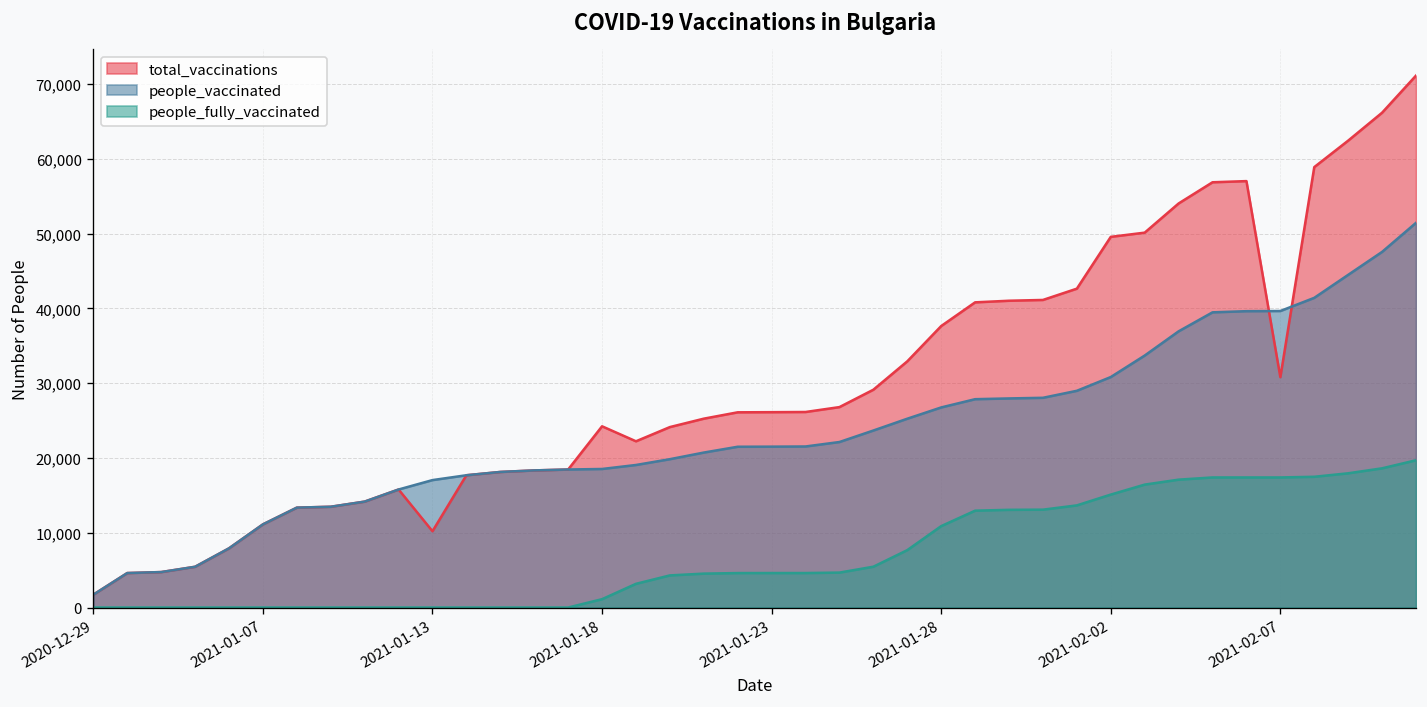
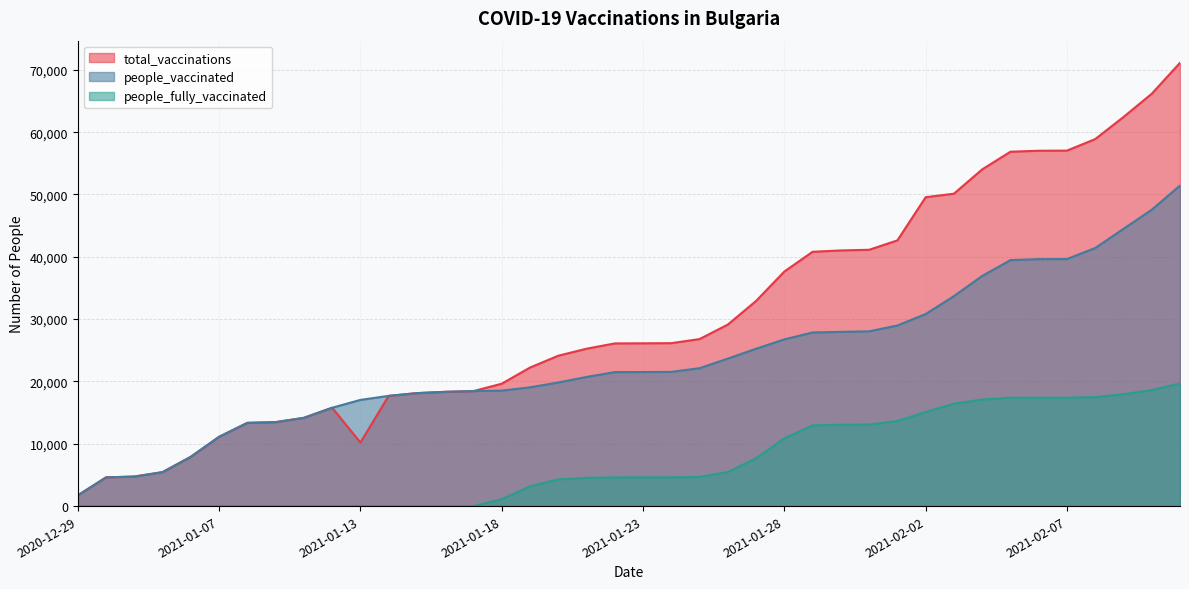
  {
    "total_vaccinations": {
      "2021-01-13": "10,000",
-     "2021-01-18": "24,000",
+     "2021-01-18": "20,000",
      "2021-01-23": "26,000",
      "2021-01-28": "38,000",
      "2021-02-02": "50,000",
-     "2021-02-07": "31,000"
+     "2021-02-07": "57,000"
    }
  }
